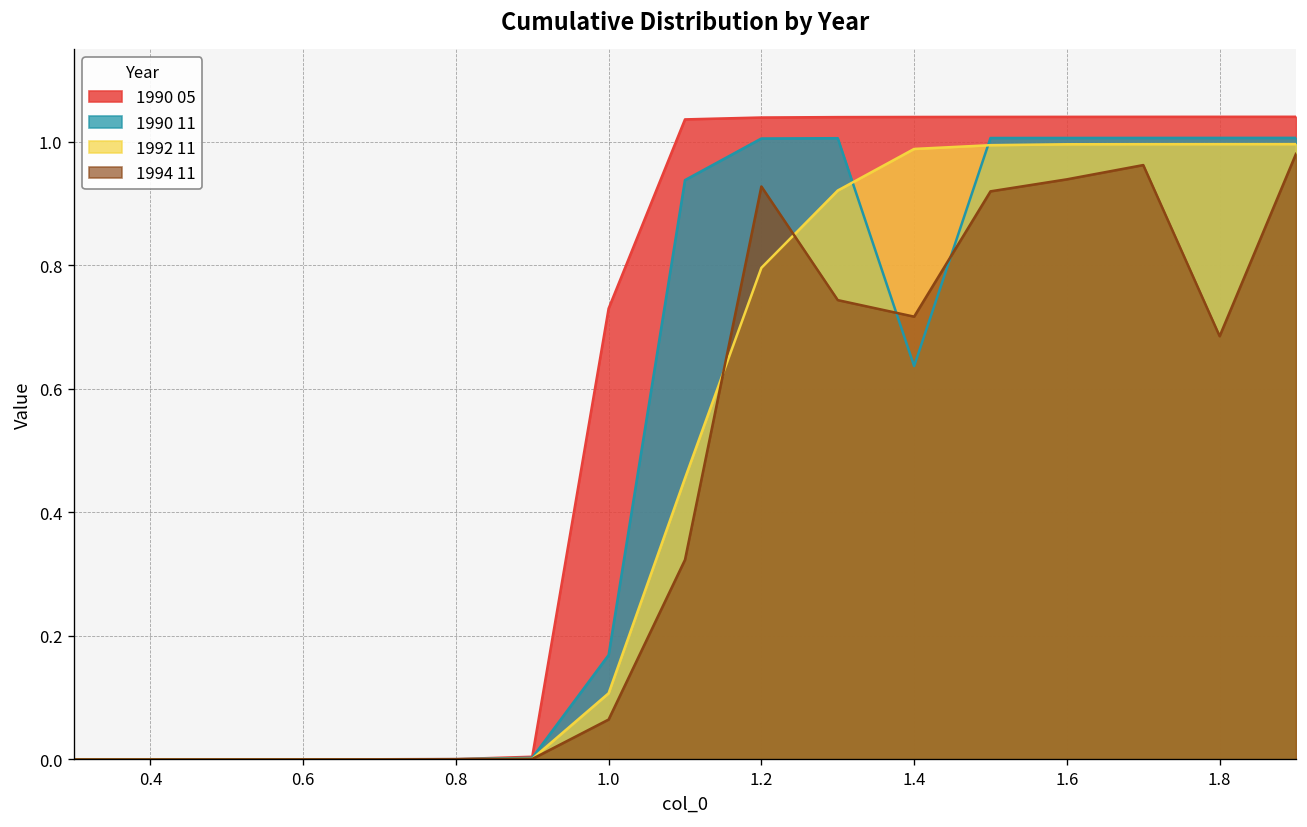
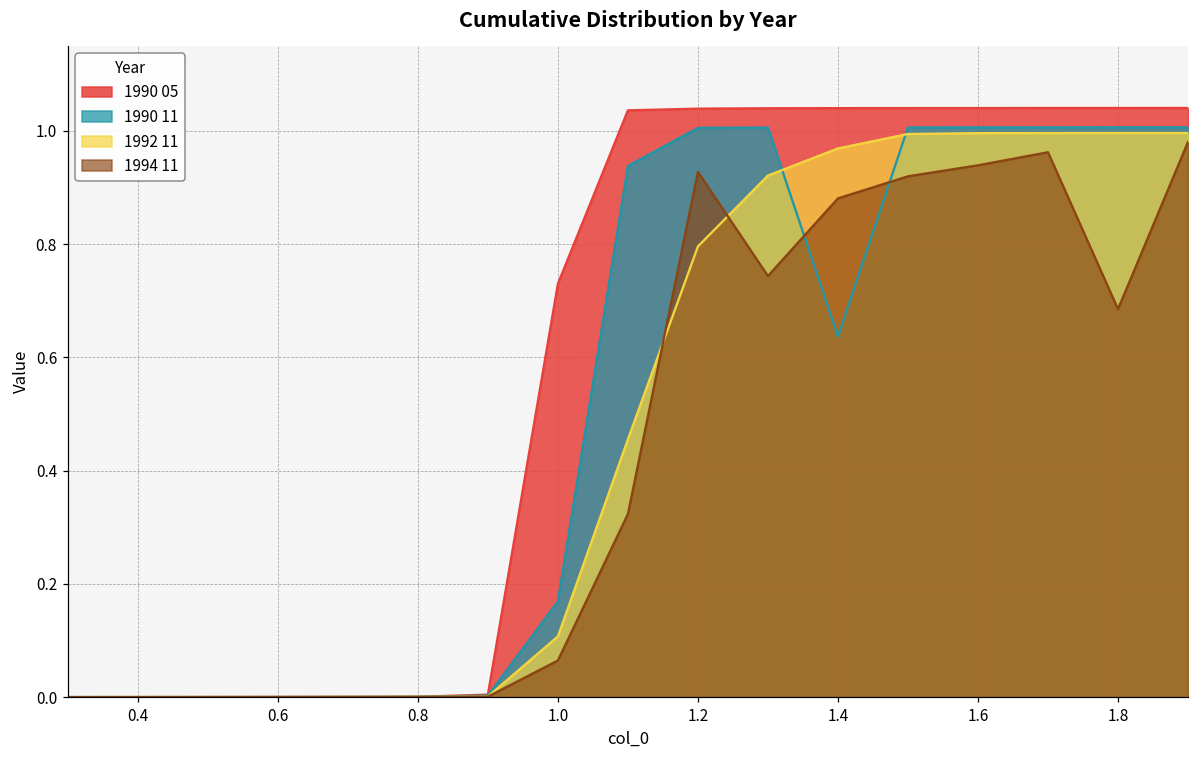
  {
    "1990 05": {
      "1.0": 0.73,
      "1.2": 1.04,
      "1.4": 1.04,
      "1.6": 1.04,
      "1.8": 1.04
    },
    "1990 11": {
      "1.0": 0.17,
      "1.2": 1.01,
      "1.4": 0.64,
      "1.6": 1.01,
      "1.8": 1.01
    },
    "1992 11": {
      "1.0": 0.11,
      "1.2": 0.80,
-     "1.4": 0.99,
+     "1.4": 0.97,
      "1.6": 1.00,
      "1.8": 1.00
    },
    "1994 11": {
      "1.0": 0.06,
      "1.2": 0.93,
-     "1.4": 0.72,
+     "1.4": 0.88,
      "1.6": 0.94,
      "1.8": 0.69
    }
  }
